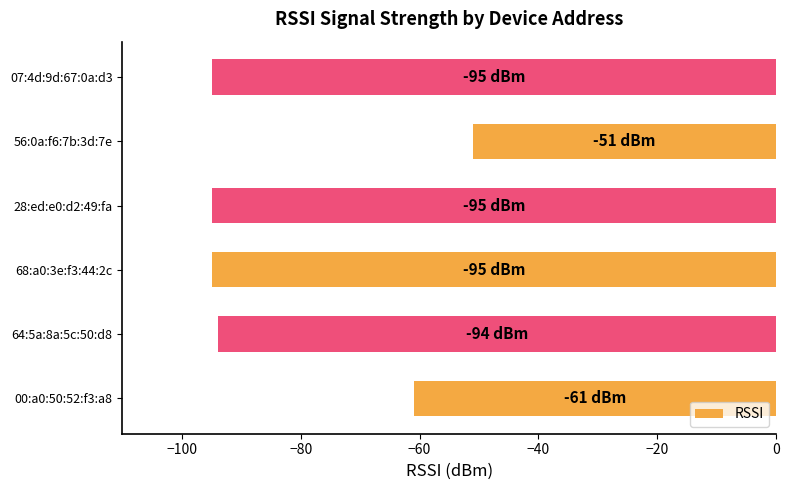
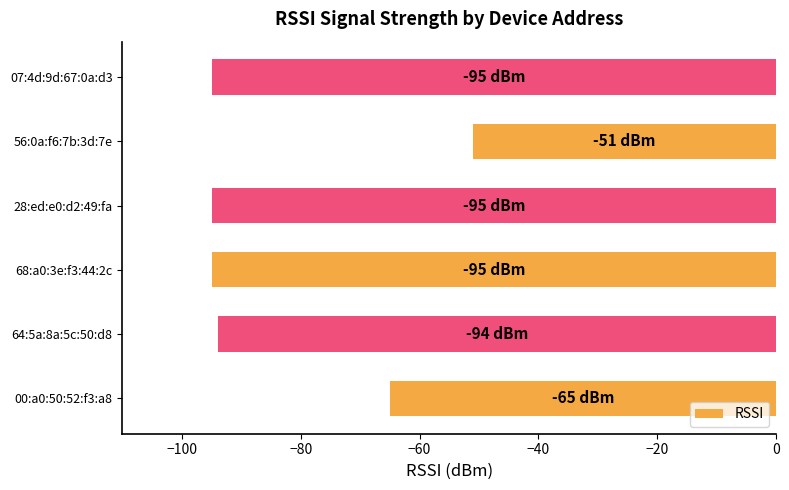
  {
    "07:4d:9d:67:0a:d3": -95,
    "56:0a:f6:7b:3d:7e": -51,
    "28:ed:e0:d2:49:fa": -95,
    "68:a0:3e:f3:44:2c": -95,
    "64:5a:8a:5c:50:d8": -94,
-   "00:a0:50:52:f3:a8": -61
+   "00:a0:50:52:f3:a8": -65
  }
